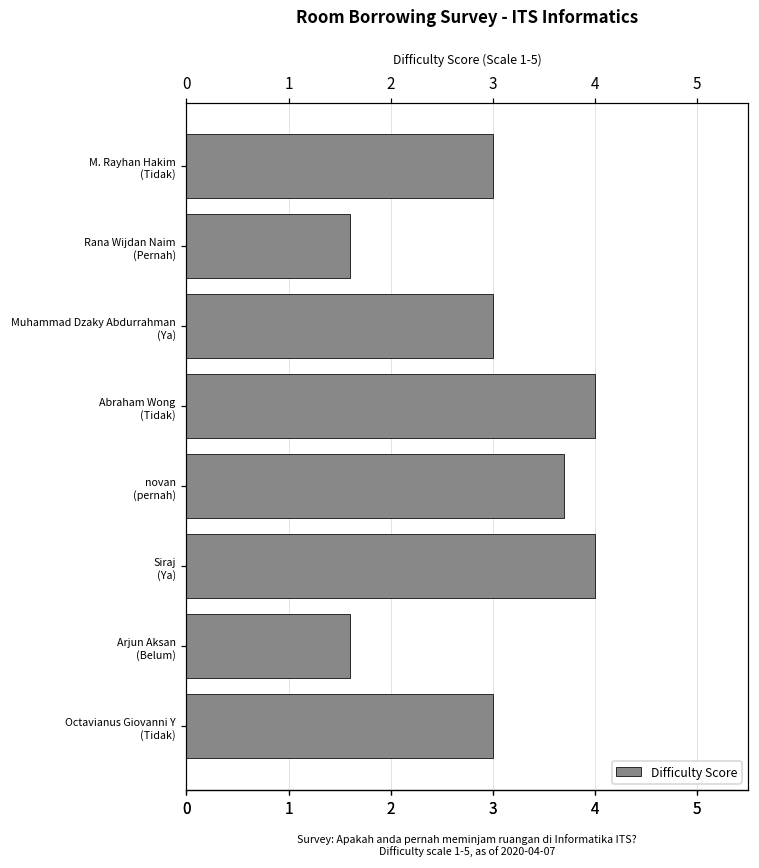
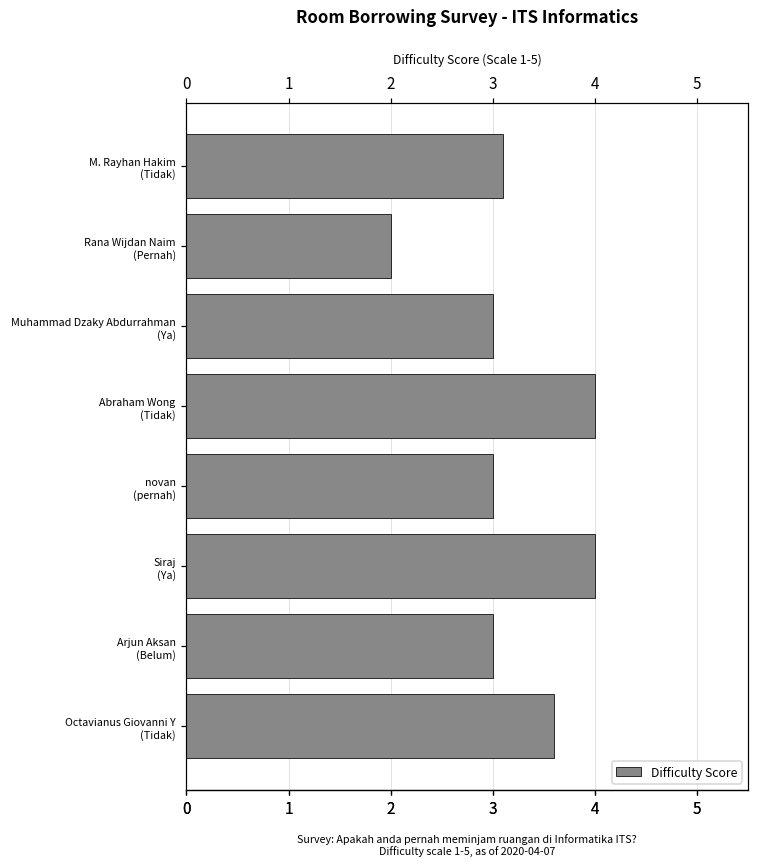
  {
-   "M. Rayhan Hakim (Tidak)": 3.0,
-   "Rana Wijdan Naim (Pernah)": 1.6,
+   "M. Rayhan Hakim (Tidak)": 3.1,
+   "Rana Wijdan Naim (Pernah)": 2.0,
    "Muhammad Dzaky Abdurrahman (Ya)": 3.0,
    "Abraham Wong (Tidak)": 4.0,
-   "novan (pernah)": 3.7,
+   "novan (pernah)": 3.0,
    "Siraj (Ya)": 4.0,
-   "Arjun Aksan (Belum)": 1.6,
-   "Octavianus Giovanni Y (Tidak)": 3.0
+   "Arjun Aksan (Belum)": 3.0,
+   "Octavianus Giovanni Y (Tidak)": 3.6
  }
